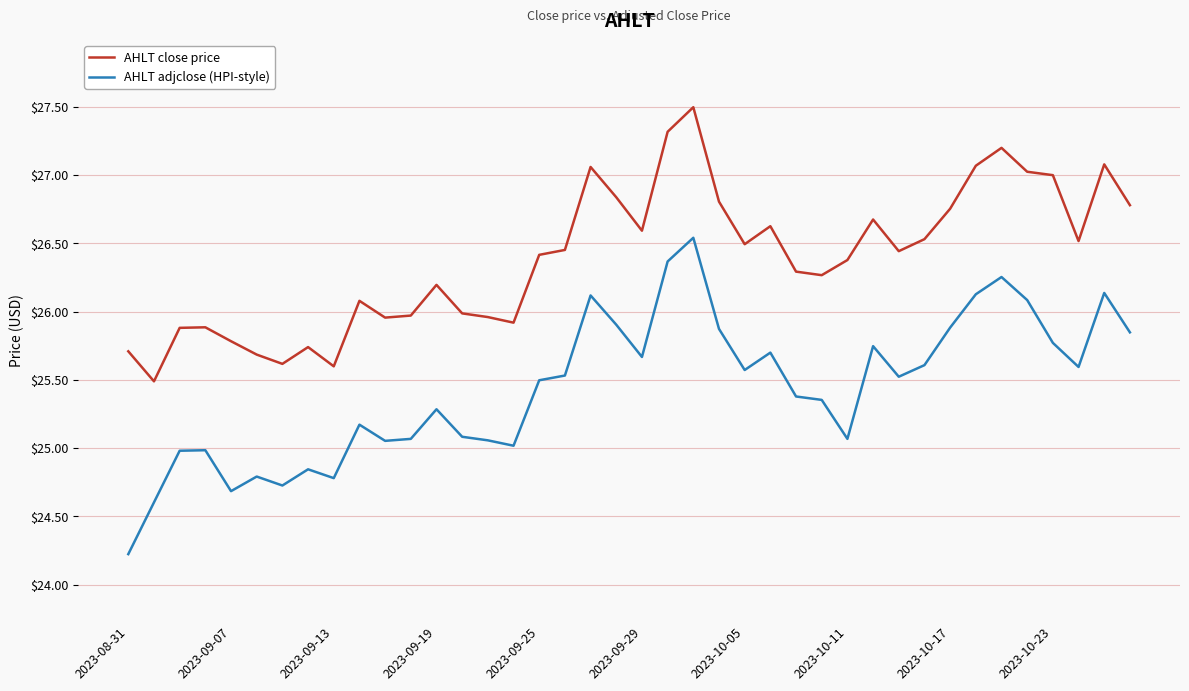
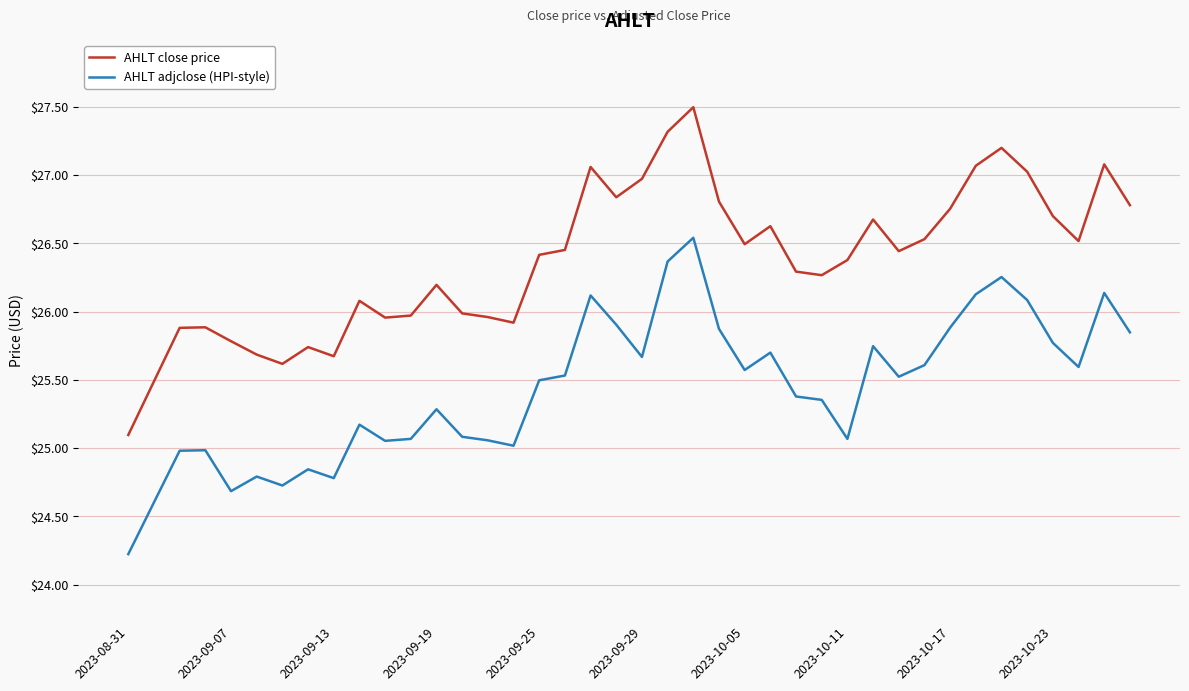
  {
    "AHLT close price": {
-     "2023-08-31": "$25.71",
+     "2023-08-31": "$25.10",
      "2023-09-07": "$25.78",
-     "2023-09-13": "$25.60",
+     "2023-09-13": "$25.67",
      "2023-09-19": "$26.20",
      "2023-09-25": "$26.42",
-     "2023-09-29": "$26.59",
+     "2023-09-29": "$26.97",
      "2023-10-05": "$26.49",
      "2023-10-11": "$26.38",
      "2023-10-17": "$26.75",
-     "2023-10-23": "$27.0"
+     "2023-10-23": "$26.7"
    },
    "AHLT adjclose (HPI-style)": {
      "2023-08-31": "$24.22",
      "2023-09-07": "$24.68",
      "2023-09-13": "$24.78",
      "2023-09-19": "$25.28",
      "2023-09-25": "$25.50",
      "2023-09-29": "$25.67",
      "2023-10-05": "$25.57",
      "2023-10-11": "$25.07",
      "2023-10-17": "$25.88",
      "2023-10-23": "$25.77"
    }
  }
